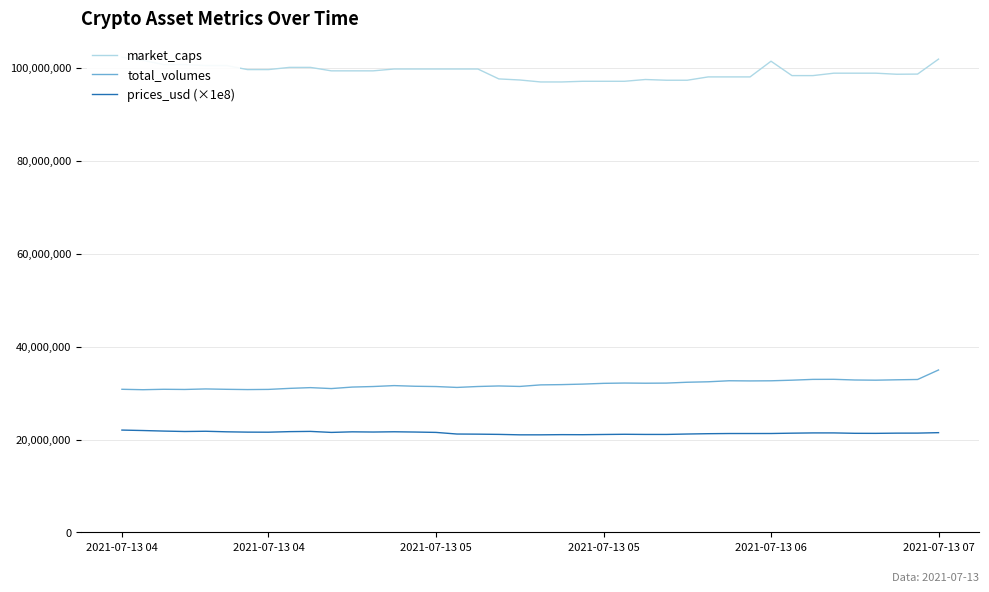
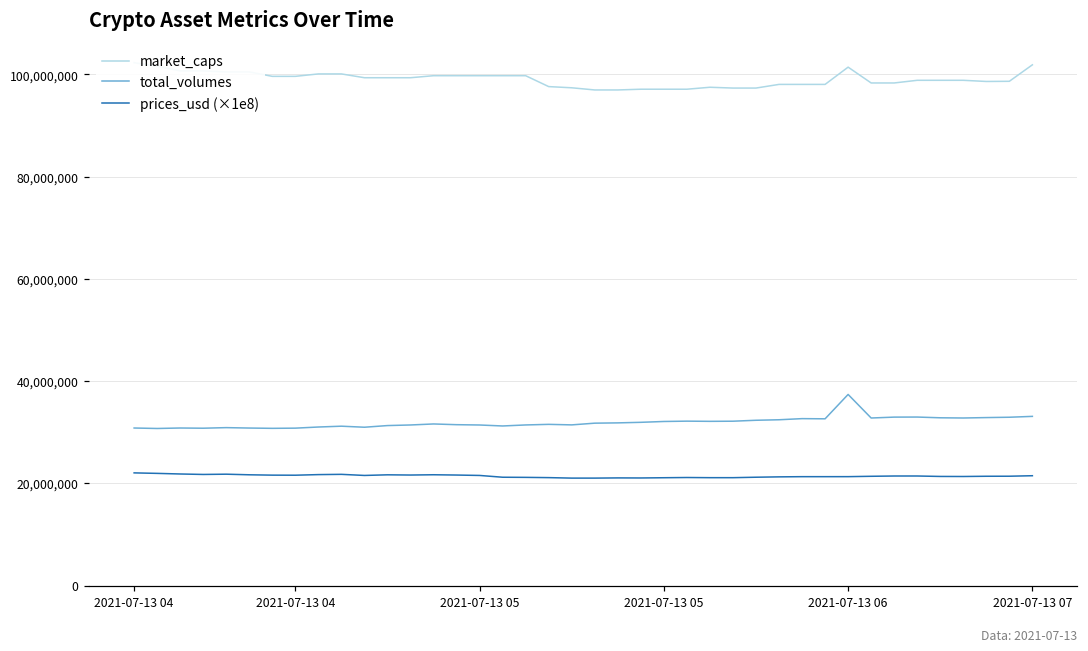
  {
    "market_caps": {
      "2021-07-13 06": "101,000,000",
      "2021-07-13 07": "102,000,000"
    },
    "total_volumes": {
-     "2021-07-13 06": "33,000,000",
-     "2021-07-13 07": "35,000,000"
+     "2021-07-13 06": "37,000,000",
+     "2021-07-13 07": "33,000,000"
    },
    "prices_usd (×1e8)": {
      "2021-07-13 06": "21,000,000",
      "2021-07-13 07": "21,000,000"
    }
  }
